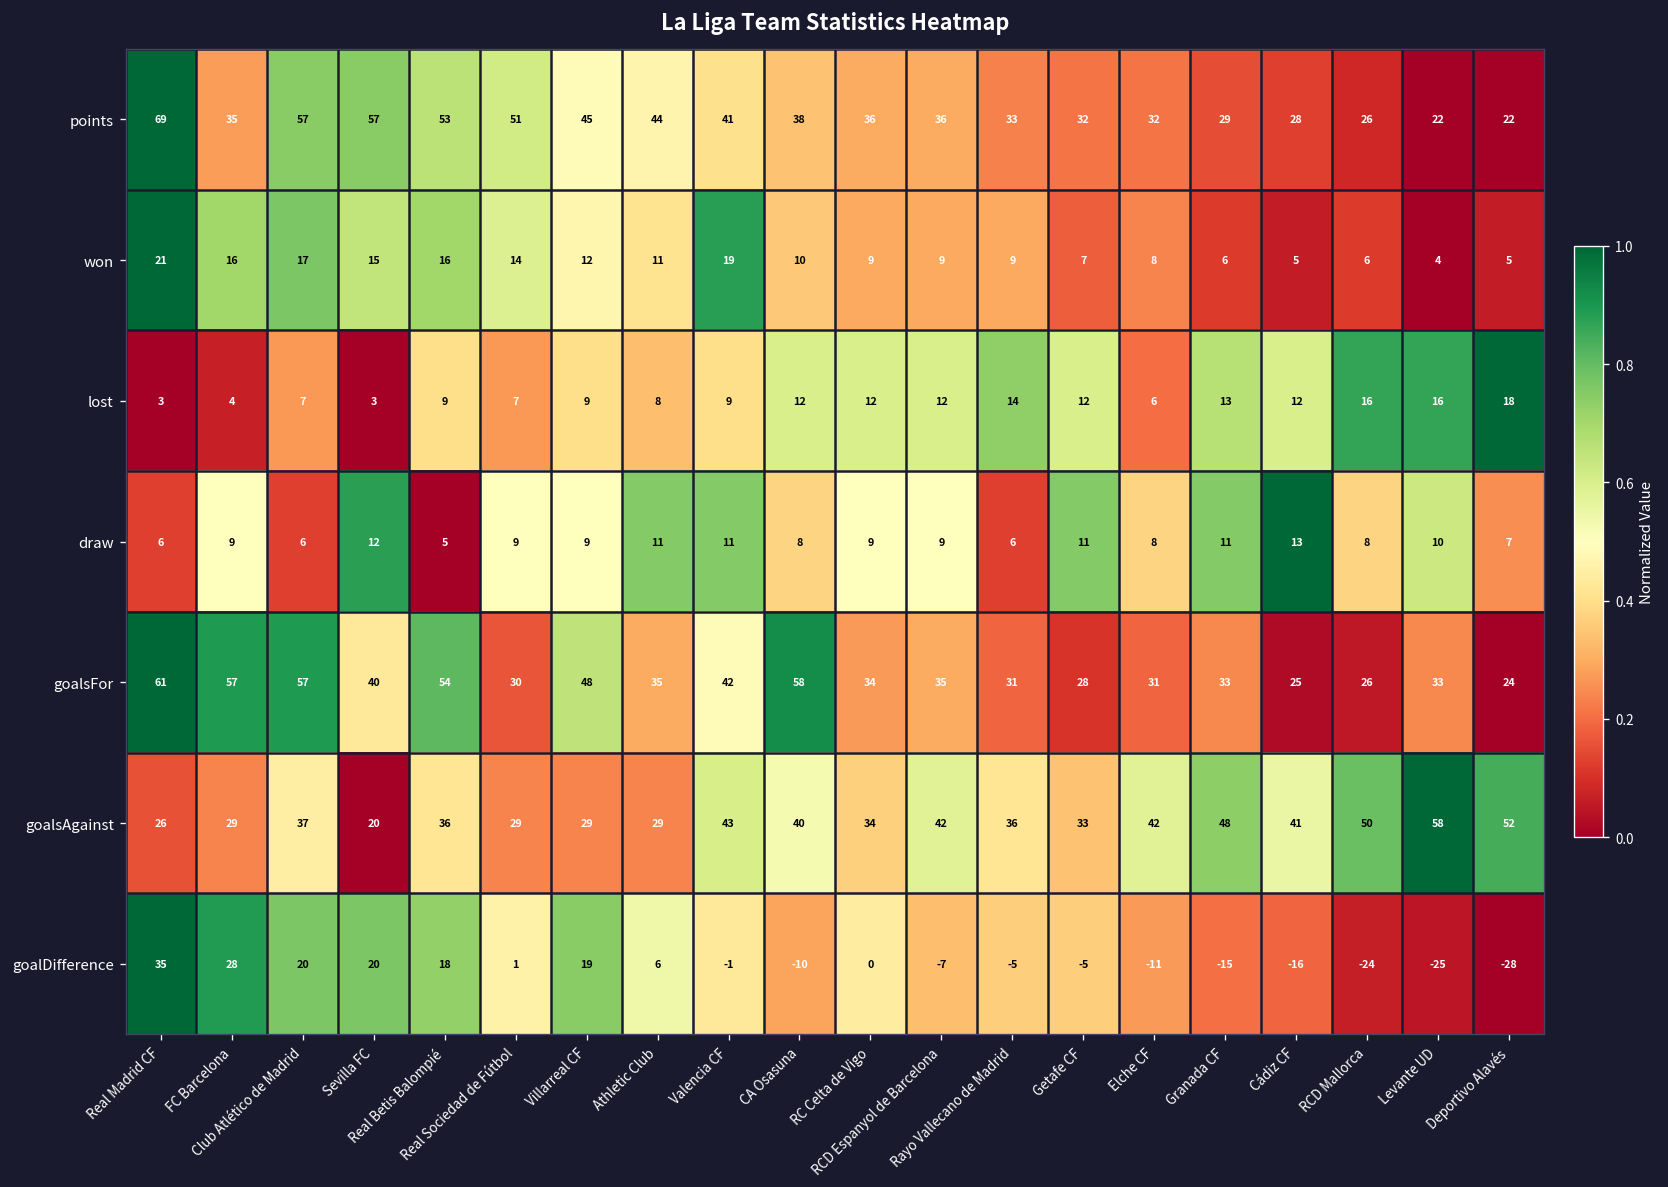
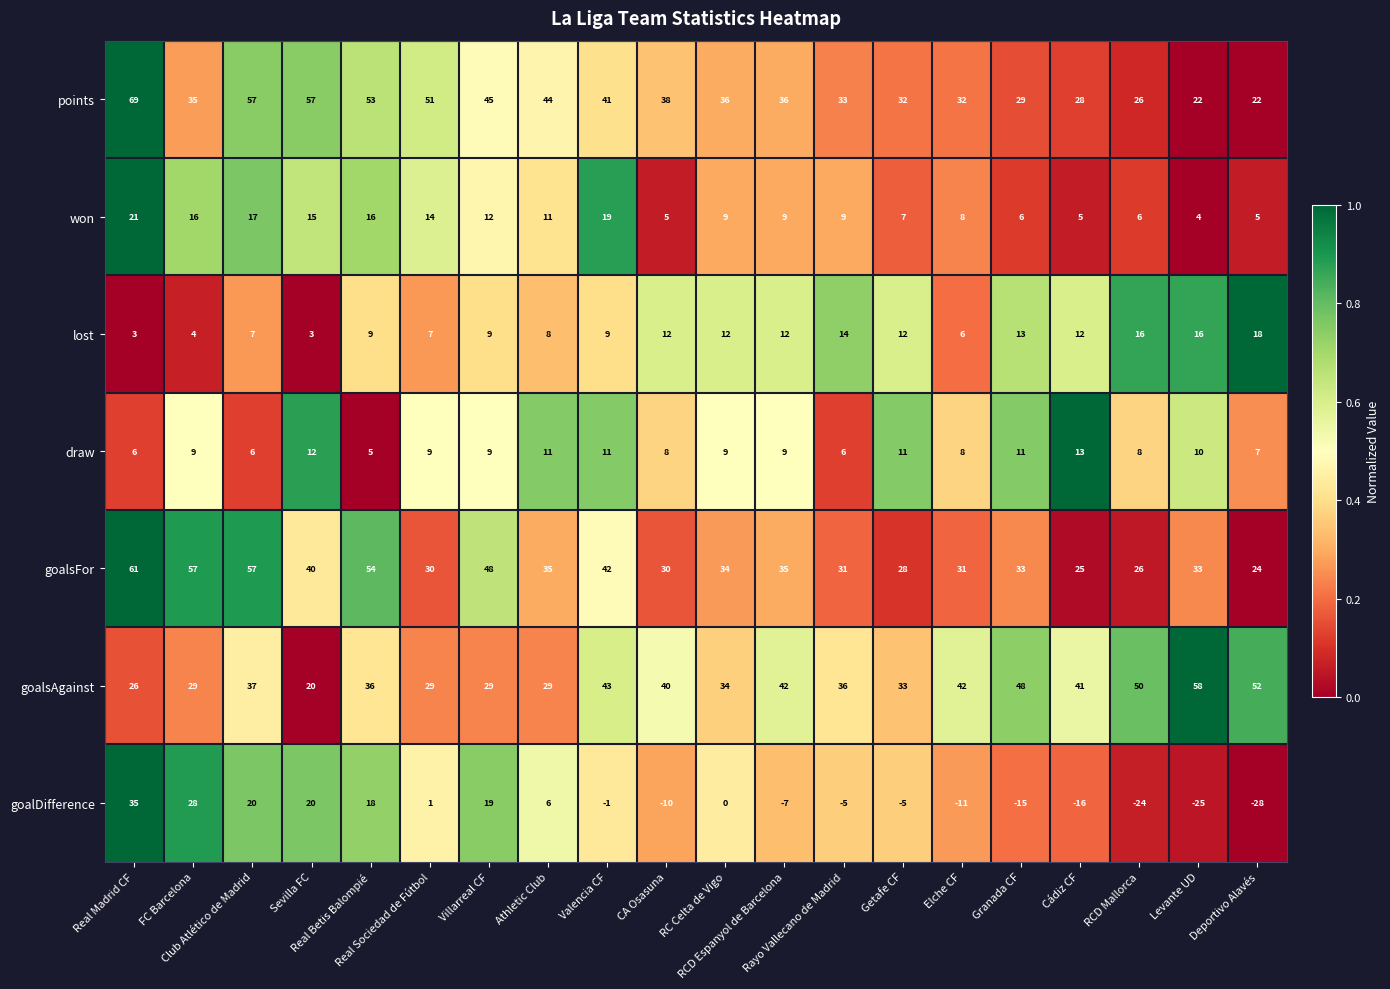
  {
    "points": {
      "Real Madrid CF": 69,
      "FC Barcelona": 35,
      "Club Atlético de Madrid": 57,
      "Sevilla FC": 57,
      "Real Betis Balompié": 53,
      "Real Sociedad de Fútbol": 51,
      "Villarreal CF": 45,
      "Athletic Club": 44,
      "Valencia CF": 41,
      "CA Osasuna": 38,
      "RC Celta de Vigo": 36,
      "RCD Espanyol de Barcelona": 36,
      "Rayo Vallecano de Madrid": 33,
      "Getafe CF": 32,
      "Elche CF": 32,
      "Granada CF": 29,
      "Cádiz CF": 28,
      "RCD Mallorca": 26,
      "Levante UD": 22,
      "Deportivo Alavés": 22
    },
    "won": {
      "Real Madrid CF": 21,
      "FC Barcelona": 16,
      "Club Atlético de Madrid": 17,
      "Sevilla FC": 15,
      "Real Betis Balompié": 16,
      "Real Sociedad de Fútbol": 14,
      "Villarreal CF": 12,
      "Athletic Club": 11,
      "Valencia CF": 19,
-     "CA Osasuna": 10,
+     "CA Osasuna": 5,
      "RC Celta de Vigo": 9,
      "RCD Espanyol de Barcelona": 9,
      "Rayo Vallecano de Madrid": 9,
      "Getafe CF": 7,
      "Elche CF": 8,
      "Granada CF": 6,
      "Cádiz CF": 5,
      "RCD Mallorca": 6,
      "Levante UD": 4,
      "Deportivo Alavés": 5
    },
    "lost": {
      "Real Madrid CF": 3,
      "FC Barcelona": 4,
      "Club Atlético de Madrid": 7,
      "Sevilla FC": 3,
      "Real Betis Balompié": 9,
      "Real Sociedad de Fútbol": 7,
      "Villarreal CF": 9,
      "Athletic Club": 8,
      "Valencia CF": 9,
      "CA Osasuna": 12,
      "RC Celta de Vigo": 12,
      "RCD Espanyol de Barcelona": 12,
      "Rayo Vallecano de Madrid": 14,
      "Getafe CF": 12,
      "Elche CF": 6,
      "Granada CF": 13,
      "Cádiz CF": 12,
      "RCD Mallorca": 16,
      "Levante UD": 16,
      "Deportivo Alavés": 18
    },
    "draw": {
      "Real Madrid CF": 6,
      "FC Barcelona": 9,
      "Club Atlético de Madrid": 6,
      "Sevilla FC": 12,
      "Real Betis Balompié": 5,
      "Real Sociedad de Fútbol": 9,
      "Villarreal CF": 9,
      "Athletic Club": 11,
      "Valencia CF": 11,
      "CA Osasuna": 8,
      "RC Celta de Vigo": 9,
      "RCD Espanyol de Barcelona": 9,
      "Rayo Vallecano de Madrid": 6,
      "Getafe CF": 11,
      "Elche CF": 8,
      "Granada CF": 11,
      "Cádiz CF": 13,
      "RCD Mallorca": 8,
      "Levante UD": 10,
      "Deportivo Alavés": 7
    },
    "goalsFor": {
      "Real Madrid CF": 61,
      "FC Barcelona": 57,
      "Club Atlético de Madrid": 57,
      "Sevilla FC": 40,
      "Real Betis Balompié": 54,
      "Real Sociedad de Fútbol": 30,
      "Villarreal CF": 48,
      "Athletic Club": 35,
      "Valencia CF": 42,
-     "CA Osasuna": 58,
+     "CA Osasuna": 30,
      "RC Celta de Vigo": 34,
      "RCD Espanyol de Barcelona": 35,
      "Rayo Vallecano de Madrid": 31,
      "Getafe CF": 28,
      "Elche CF": 31,
      "Granada CF": 33,
      "Cádiz CF": 25,
      "RCD Mallorca": 26,
      "Levante UD": 33,
      "Deportivo Alavés": 24
    },
    "goalsAgainst": {
      "Real Madrid CF": 26,
      "FC Barcelona": 29,
      "Club Atlético de Madrid": 37,
      "Sevilla FC": 20,
      "Real Betis Balompié": 36,
      "Real Sociedad de Fútbol": 29,
      "Villarreal CF": 29,
      "Athletic Club": 29,
      "Valencia CF": 43,
      "CA Osasuna": 40,
      "RC Celta de Vigo": 34,
      "RCD Espanyol de Barcelona": 42,
      "Rayo Vallecano de Madrid": 36,
      "Getafe CF": 33,
      "Elche CF": 42,
      "Granada CF": 48,
      "Cádiz CF": 41,
      "RCD Mallorca": 50,
      "Levante UD": 58,
      "Deportivo Alavés": 52
    },
    "goalDifference": {
      "Real Madrid CF": 35,
      "FC Barcelona": 28,
      "Club Atlético de Madrid": 20,
      "Sevilla FC": 20,
      "Real Betis Balompié": 18,
      "Real Sociedad de Fútbol": 1,
      "Villarreal CF": 19,
      "Athletic Club": 6,
      "Valencia CF": -1,
      "CA Osasuna": -10,
      "RC Celta de Vigo": 0,
      "RCD Espanyol de Barcelona": -7,
      "Rayo Vallecano de Madrid": -5,
      "Getafe CF": -5,
      "Elche CF": -11,
      "Granada CF": -15,
      "Cádiz CF": -16,
      "RCD Mallorca": -24,
      "Levante UD": -25,
      "Deportivo Alavés": -28
    }
  }
